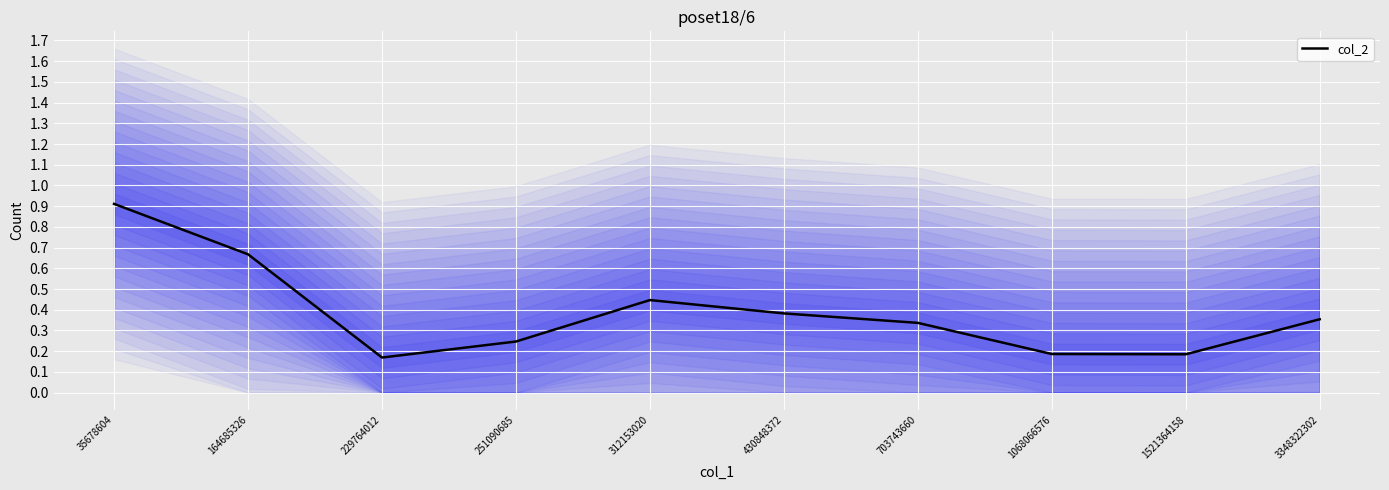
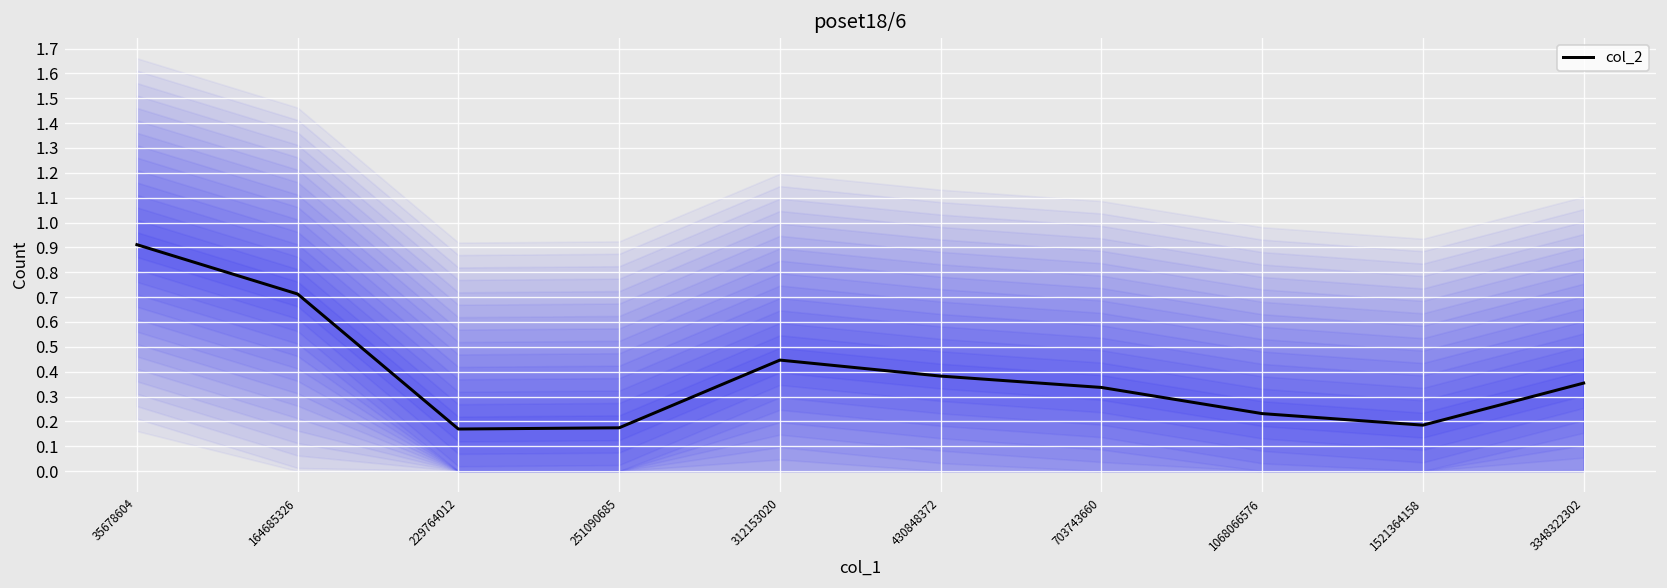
  {
    "col_2": {
      "35678604": 0.91,
-     "164685326": 0.67,
+     "164685326": 0.71,
      "229764012": 0.17,
-     "251090685": 0.25,
+     "251090685": 0.17,
      "312153020": 0.45,
      "430848372": 0.38,
      "703743660": 0.34,
-     "1068066576": 0.19,
+     "1068066576": 0.23,
      "1521364158": 0.18,
      "3348322302": 0.35
    }
  }
